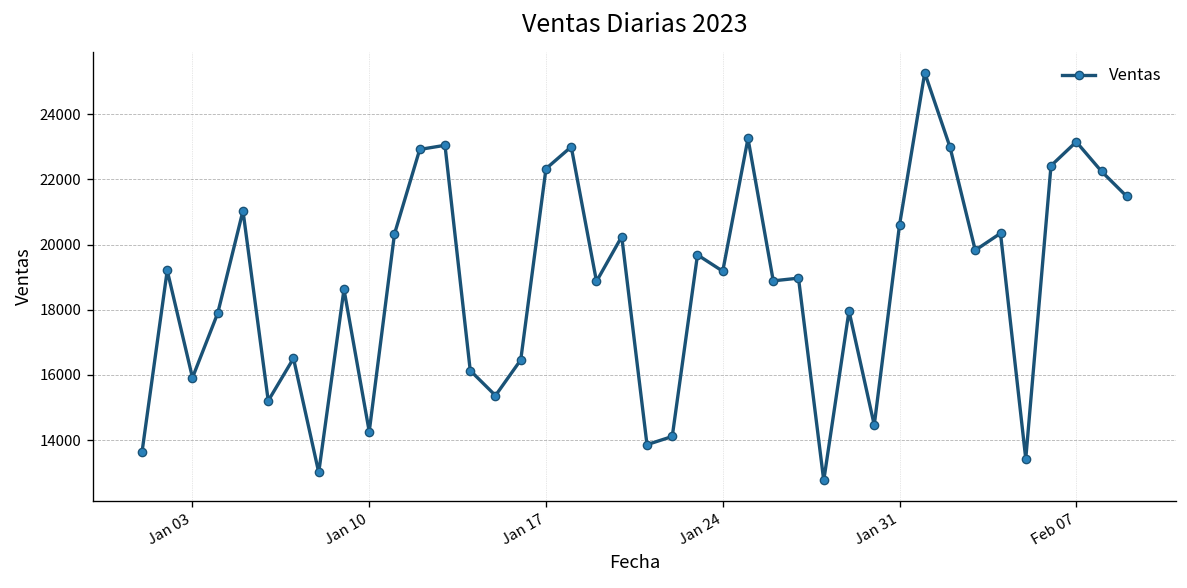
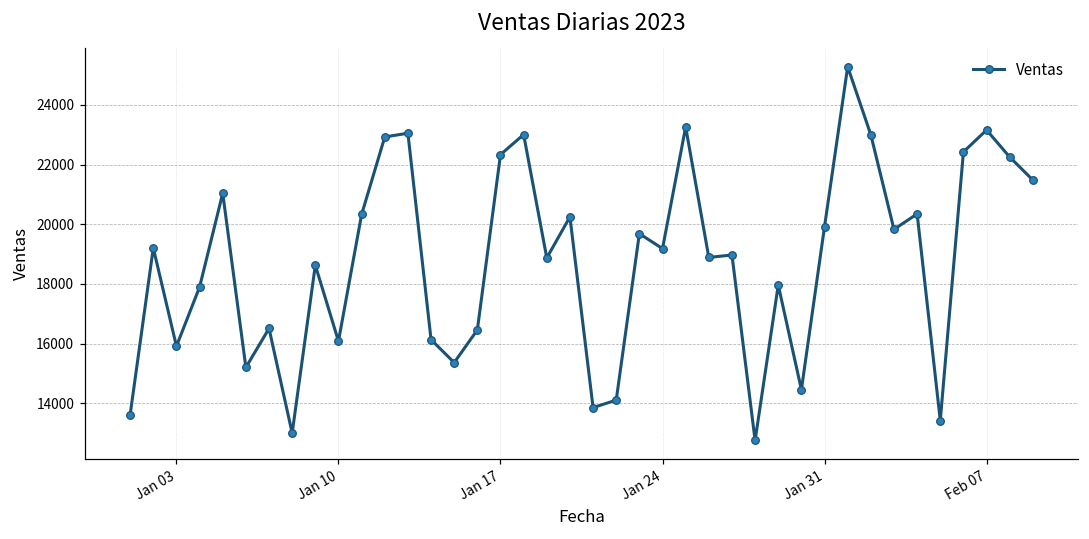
  {
    "Jan 03": 15900,
-   "Jan 10": 14300,
+   "Jan 10": 16100,
    "Jan 17": 22300,
    "Jan 24": 19200,
-   "Jan 31": 20600,
+   "Jan 31": 19900,
    "Feb 07": 23200
  }
